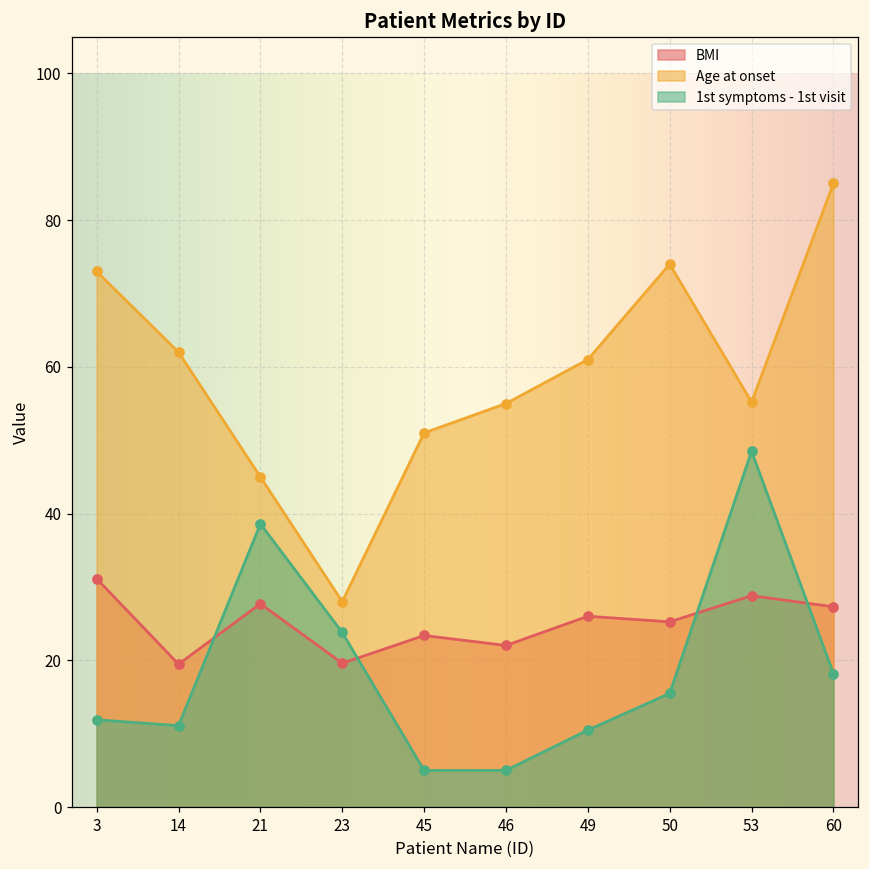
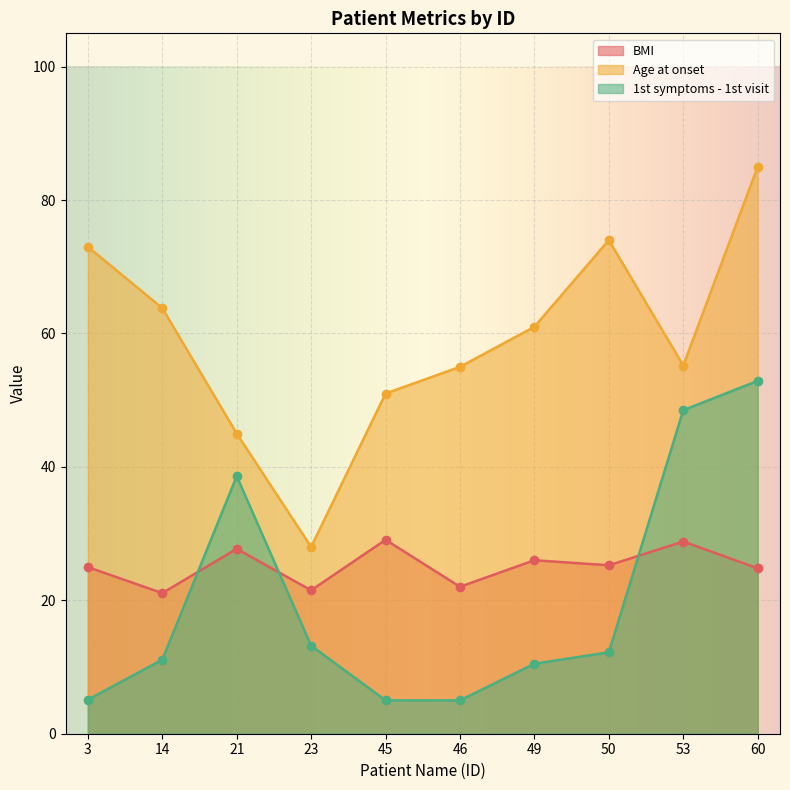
  {
    "BMI": {
-     "3": 31,
-     "14": 19,
+     "3": 25,
+     "14": 21,
      "21": 28,
-     "23": 20,
-     "45": 23,
+     "23": 22,
+     "45": 29,
      "46": 22,
      "49": 26,
      "50": 25,
      "53": 29,
-     "60": 27
+     "60": 25
    },
    "Age at onset": {
      "3": 73,
-     "14": 62,
+     "14": 64,
      "21": 45,
      "23": 28,
      "45": 51,
      "46": 55,
      "49": 61,
      "50": 74,
      "53": 55,
      "60": 85
    },
    "1st symptoms - 1st visit": {
-     "3": 12,
+     "3": 5,
      "14": 11,
      "21": 39,
-     "23": 24,
+     "23": 13,
      "45": 5,
      "46": 5,
      "49": 11,
-     "50": 16,
+     "50": 12,
      "53": 49,
-     "60": 18
+     "60": 53
    }
  }
